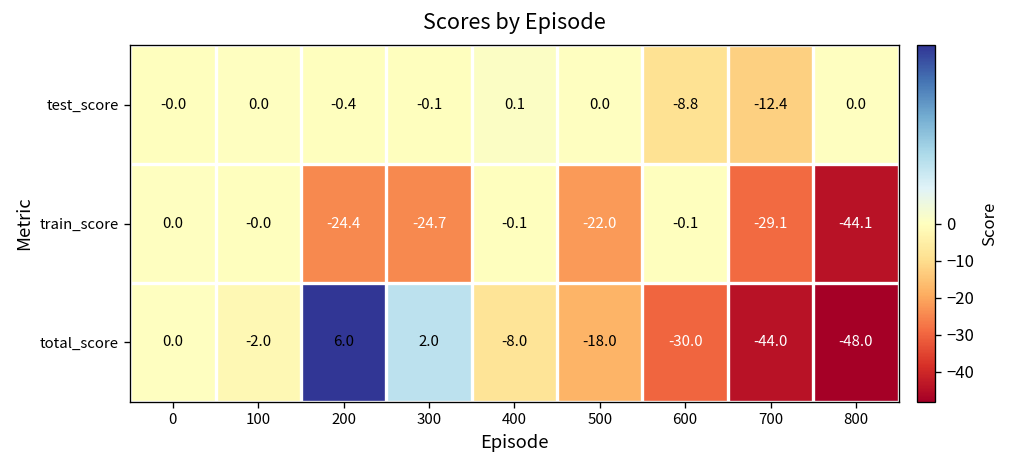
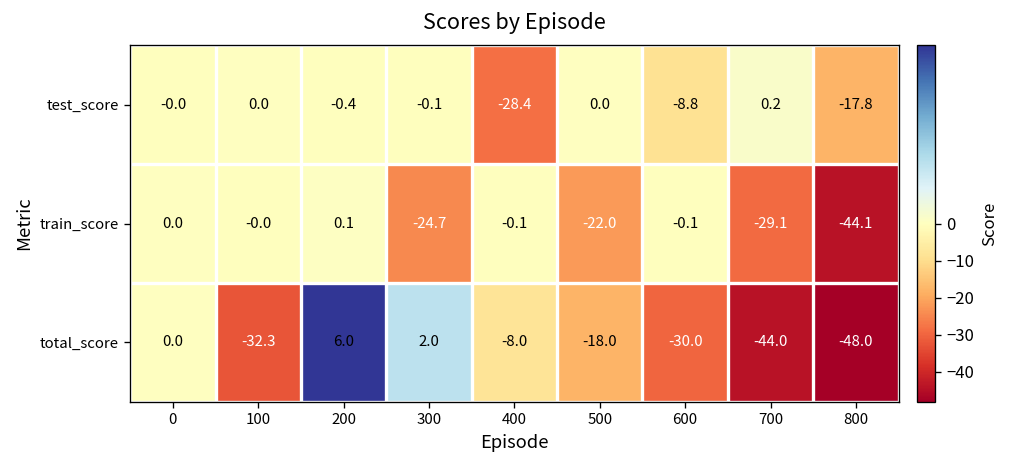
  {
    "test_score": {
      "0": -0.0,
      "100": 0.0,
      "200": -0.4,
      "300": -0.1,
-     "400": 0.1,
+     "400": -28.4,
      "500": 0.0,
      "600": -8.8,
-     "700": -12.4,
-     "800": 0.0
+     "700": 0.2,
+     "800": -17.8
    },
    "train_score": {
      "0": 0.0,
      "100": -0.0,
-     "200": -24.4,
+     "200": 0.1,
      "300": -24.7,
      "400": -0.1,
      "500": -22.0,
      "600": -0.1,
      "700": -29.1,
      "800": -44.1
    },
    "total_score": {
      "0": 0.0,
-     "100": -2.0,
+     "100": -32.3,
      "200": 6.0,
      "300": 2.0,
      "400": -8.0,
      "500": -18.0,
      "600": -30.0,
      "700": -44.0,
      "800": -48.0
    }
  }
